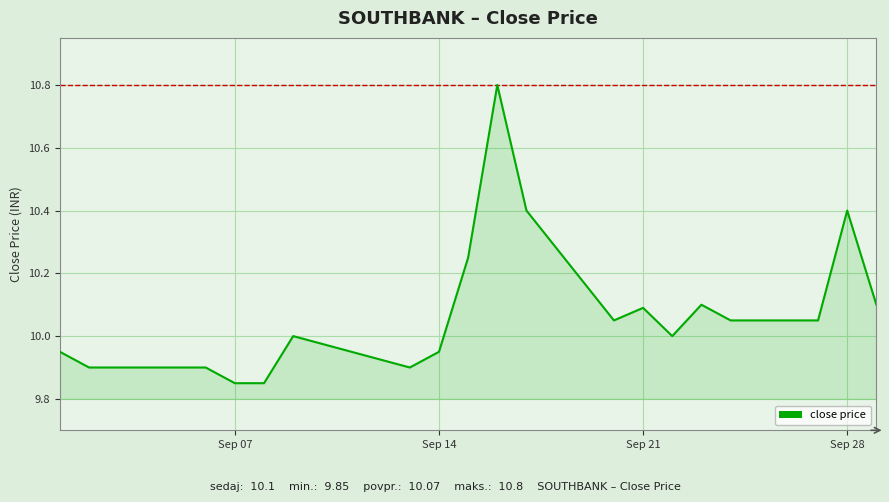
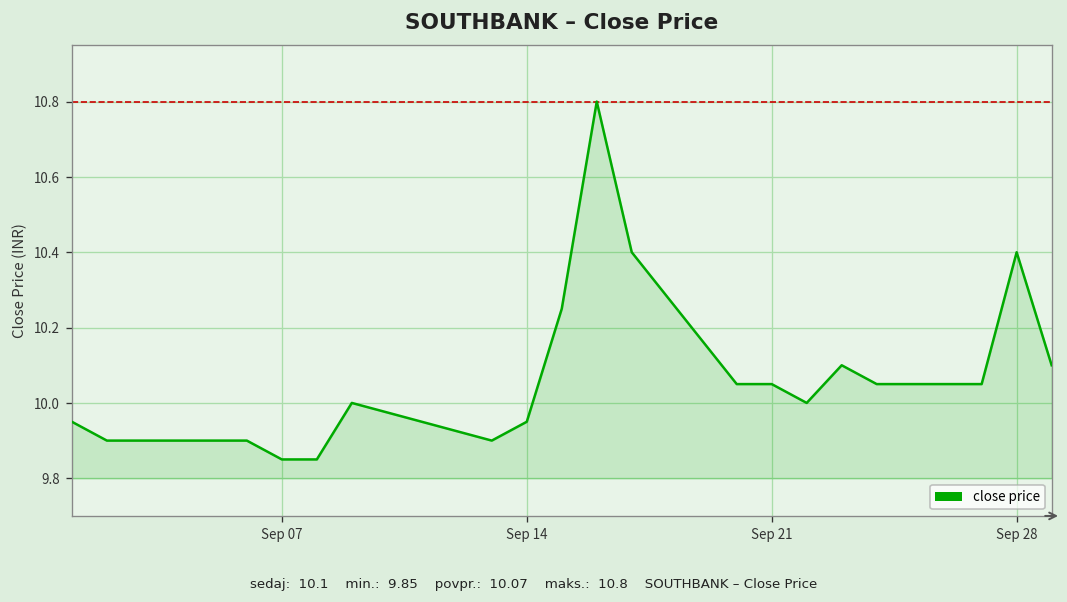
  {
    "Sep 07": 9.85,
    "Sep 14": 9.95,
-   "Sep 21": 10.09,
+   "Sep 21": 10.05,
    "Sep 28": 10.40
  }
